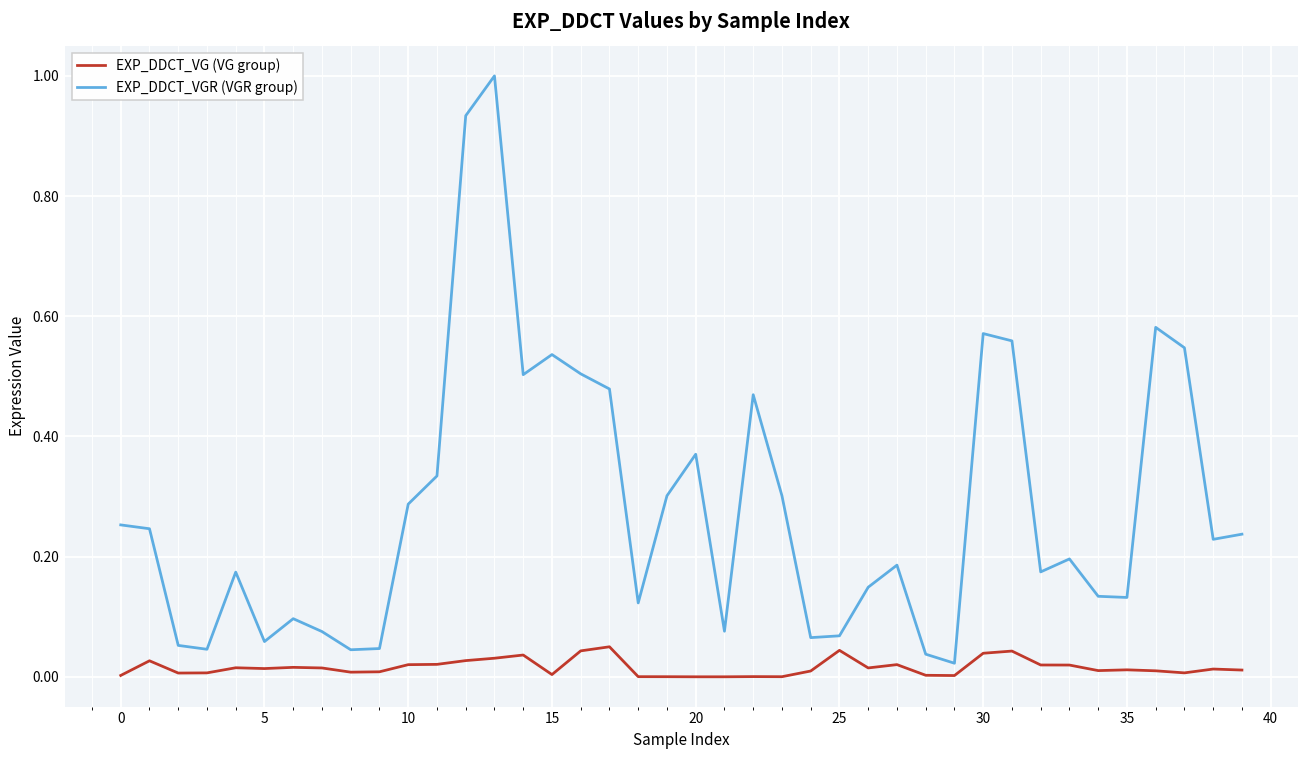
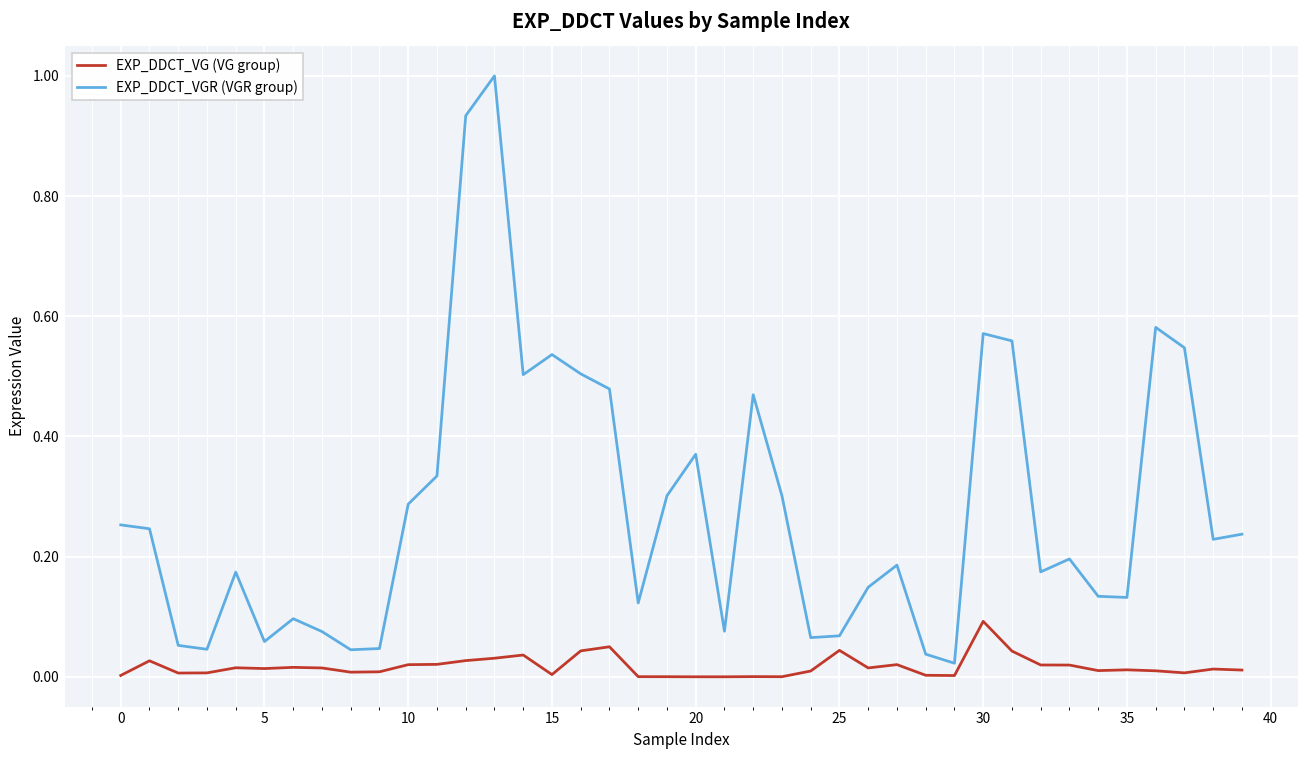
  {
    "EXP_DDCT_VG (VG group)": {
      "0": 0.00,
      "5": 0.01,
      "10": 0.02,
      "15": 0.00,
      "20": 0.00,
      "25": 0.04,
-     "30": 0.04,
+     "30": 0.09,
      "35": 0.01
    },
    "EXP_DDCT_VGR (VGR group)": {
      "0": 0.25,
      "5": 0.06,
      "10": 0.29,
      "15": 0.54,
      "20": 0.37,
      "25": 0.07,
      "30": 0.57,
      "35": 0.13
    }
  }
